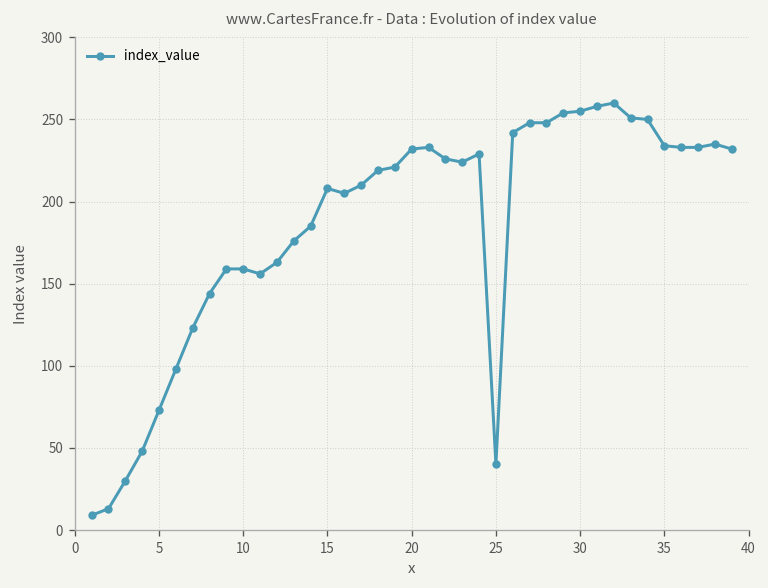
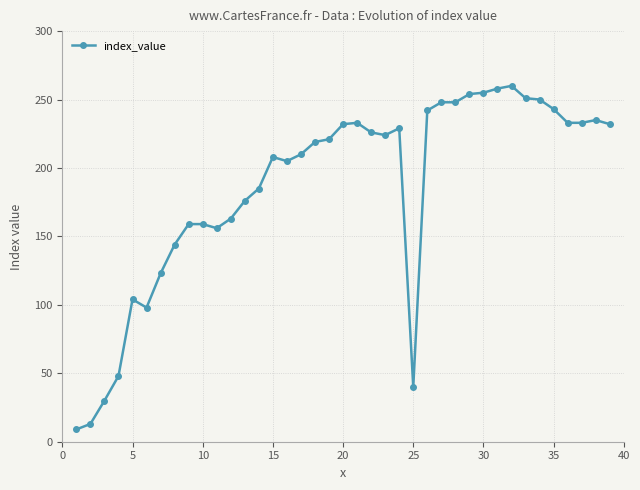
  {
-   "5": 73,
+   "5": 104,
    "10": 159,
    "15": 208,
    "20": 232,
    "25": 40,
    "30": 255,
-   "35": 234
+   "35": 243
  }
